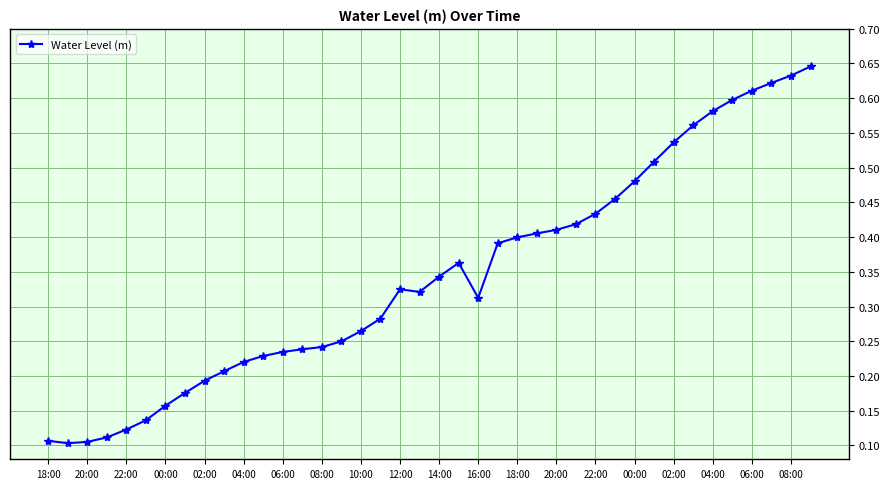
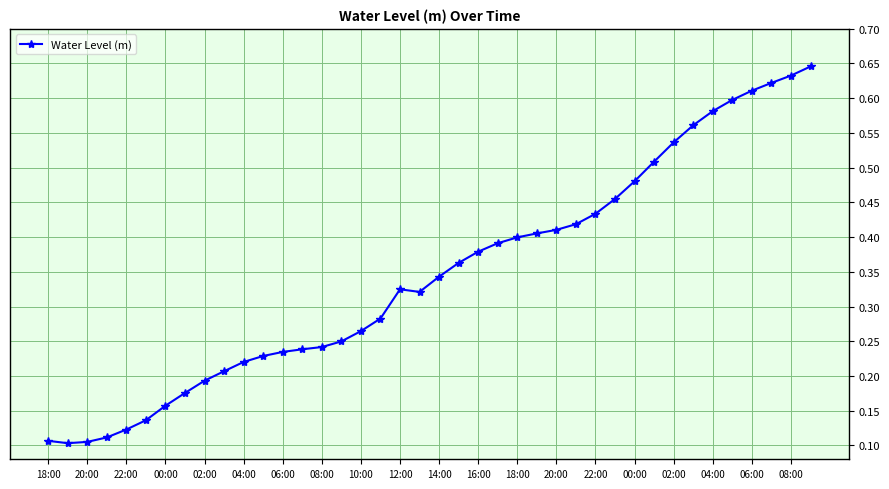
  {
    "10:00": 0.26,
    "12:00": 0.32,
    "14:00": 0.34,
-   "16:00": 0.31
+   "16:00": 0.38
  }
